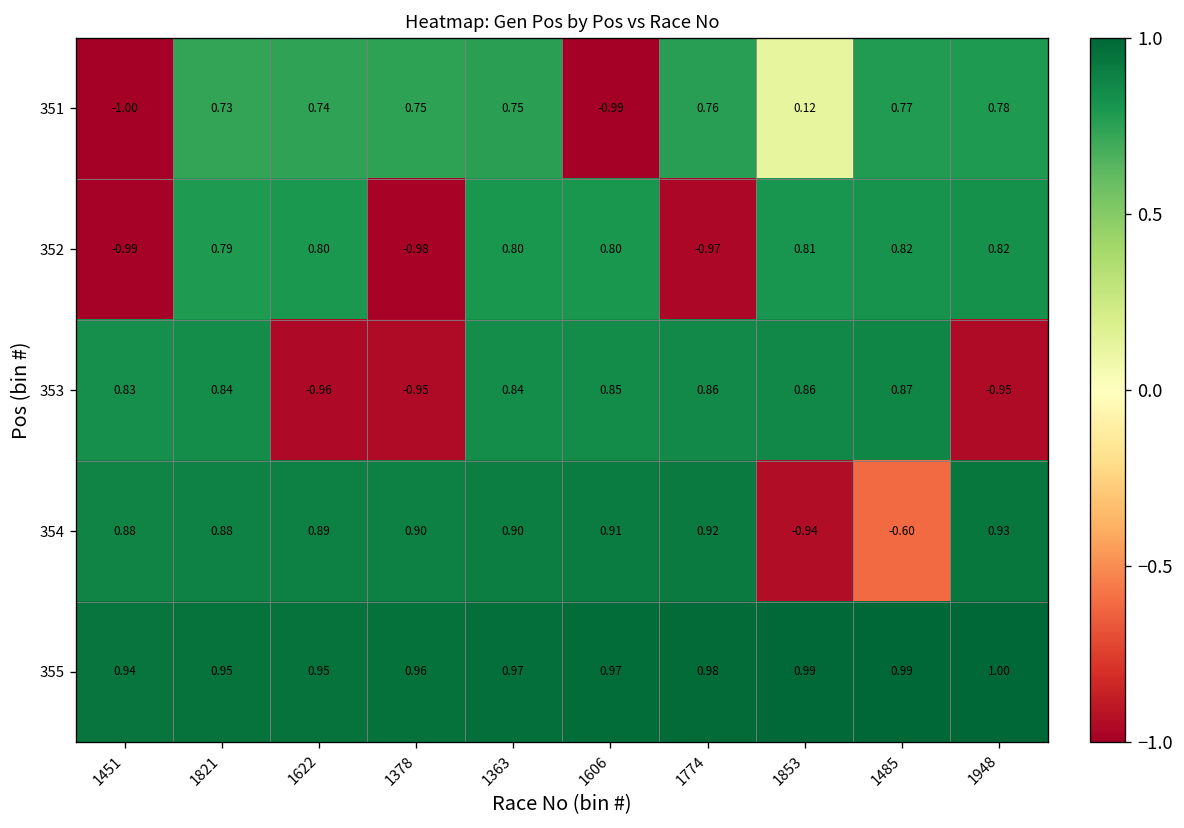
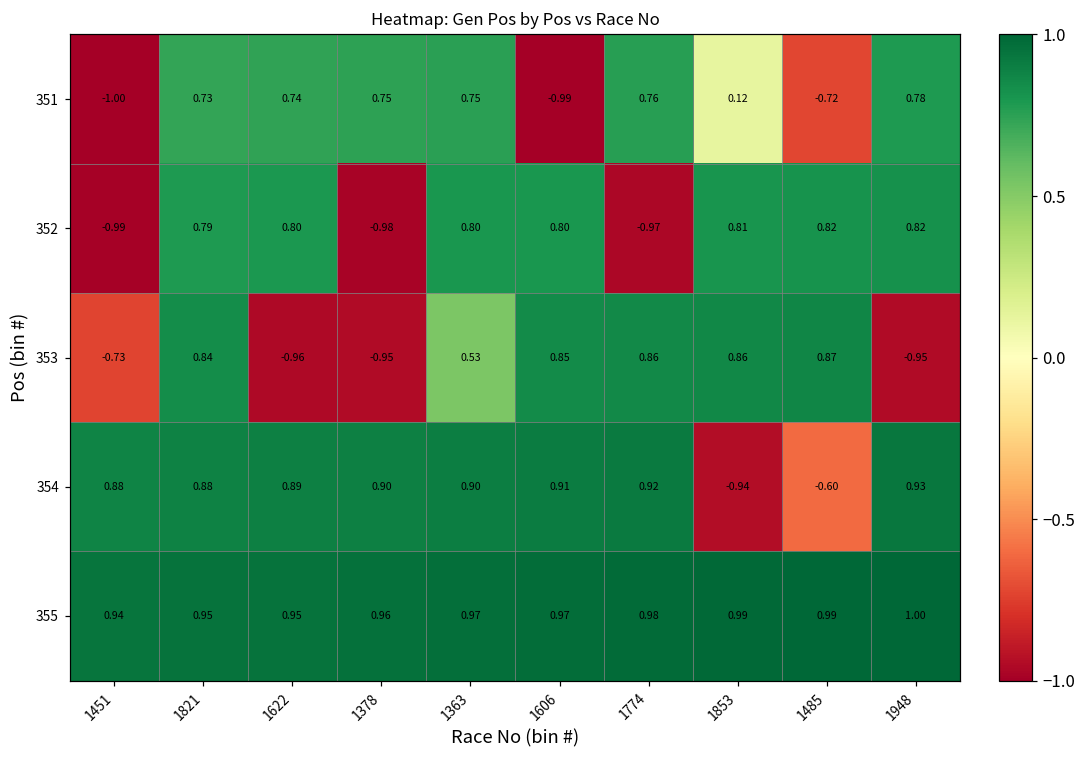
  {
    "351": {
      "1451": -1.00,
      "1821": 0.73,
      "1622": 0.74,
      "1378": 0.75,
      "1363": 0.75,
      "1606": -0.99,
      "1774": 0.76,
      "1853": 0.12,
-     "1485": 0.77,
+     "1485": -0.72,
      "1948": 0.78
    },
    "352": {
      "1451": -0.99,
      "1821": 0.79,
      "1622": 0.80,
      "1378": -0.98,
      "1363": 0.80,
      "1606": 0.80,
      "1774": -0.97,
      "1853": 0.81,
      "1485": 0.82,
      "1948": 0.82
    },
    "353": {
-     "1451": 0.83,
+     "1451": -0.73,
      "1821": 0.84,
      "1622": -0.96,
      "1378": -0.95,
-     "1363": 0.84,
+     "1363": 0.53,
      "1606": 0.85,
      "1774": 0.86,
      "1853": 0.86,
      "1485": 0.87,
      "1948": -0.95
    },
    "354": {
      "1451": 0.88,
      "1821": 0.88,
      "1622": 0.89,
      "1378": 0.90,
      "1363": 0.90,
      "1606": 0.91,
      "1774": 0.92,
      "1853": -0.94,
      "1485": -0.60,
      "1948": 0.93
    },
    "355": {
      "1451": 0.94,
      "1821": 0.95,
      "1622": 0.95,
      "1378": 0.96,
      "1363": 0.97,
      "1606": 0.97,
      "1774": 0.98,
      "1853": 0.99,
      "1485": 0.99,
      "1948": 1.00
    }
  }
